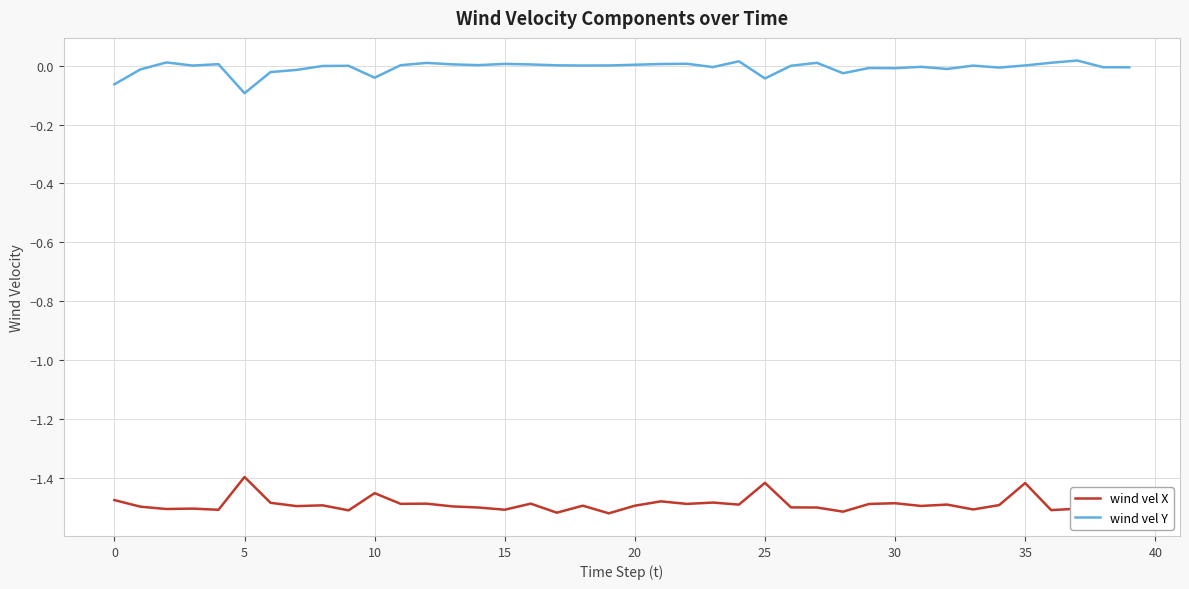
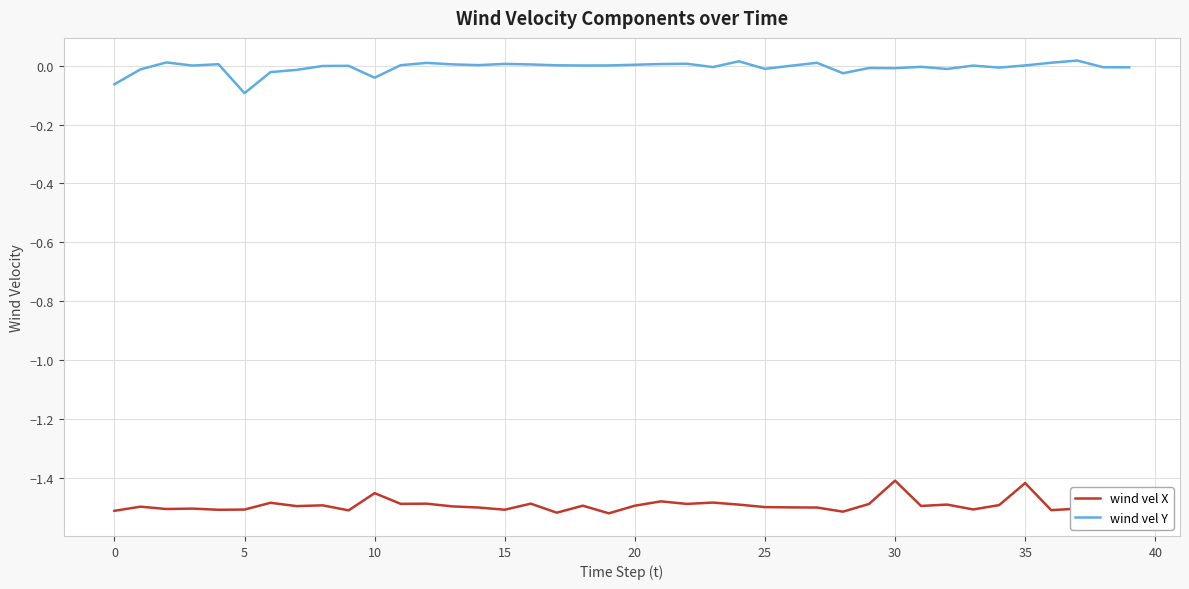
  {
    "wind vel X": {
-     "0": -1.48,
-     "5": -1.40,
+     "0": -1.51,
+     "5": -1.51,
      "10": -1.45,
      "15": -1.51,
      "20": -1.50,
-     "25": -1.42,
-     "30": -1.49,
+     "25": -1.50,
+     "30": -1.41,
      "35": -1.42
    },
    "wind vel Y": {
      "0": -0.06,
      "5": -0.09,
      "10": -0.04,
      "15": 0.01,
      "20": 0.00,
-     "25": -0.04,
+     "25": -0.01,
      "30": -0.01,
      "35": 0.00
    }
  }
